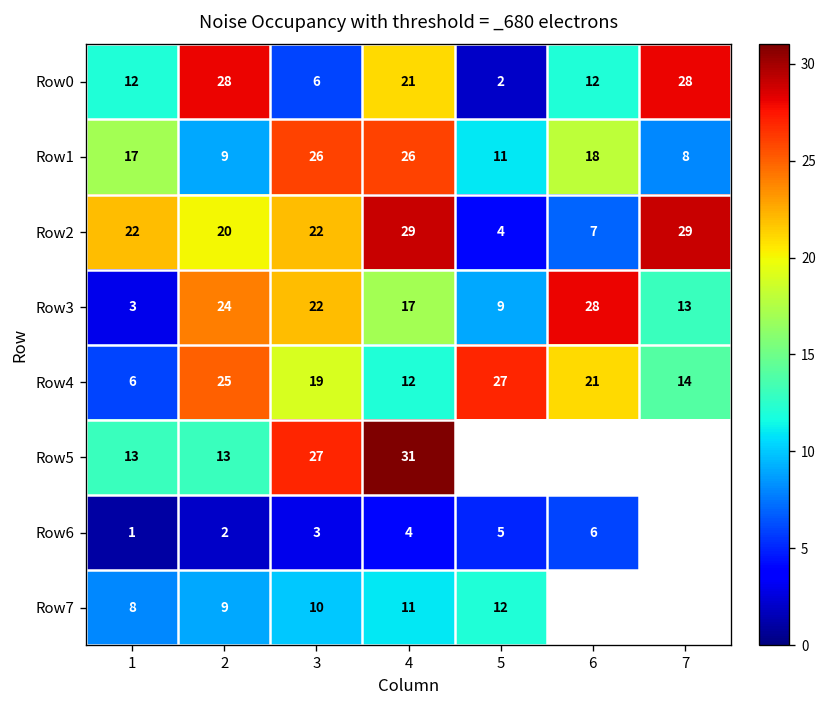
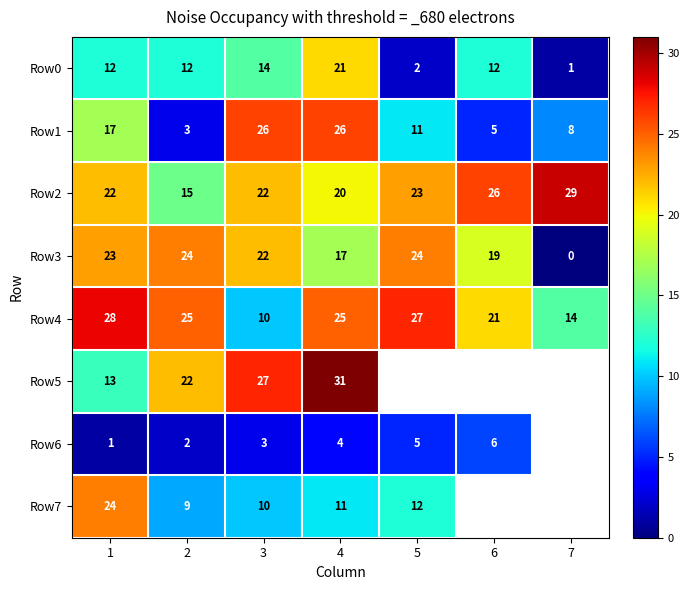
  {
    "Row0": {
      "1": 12,
-     "2": 28,
-     "3": 6,
+     "2": 12,
+     "3": 14,
      "4": 21,
      "5": 2,
      "6": 12,
-     "7": 28
+     "7": 1
    },
    "Row1": {
      "1": 17,
-     "2": 9,
+     "2": 3,
      "3": 26,
      "4": 26,
      "5": 11,
-     "6": 18,
+     "6": 5,
      "7": 8
    },
    "Row2": {
      "1": 22,
-     "2": 20,
+     "2": 15,
      "3": 22,
-     "4": 29,
-     "5": 4,
-     "6": 7,
+     "4": 20,
+     "5": 23,
+     "6": 26,
      "7": 29
    },
    "Row3": {
-     "1": 3,
+     "1": 23,
      "2": 24,
      "3": 22,
      "4": 17,
-     "5": 9,
-     "6": 28,
-     "7": 13
+     "5": 24,
+     "6": 19,
+     "7": 0
    },
    "Row4": {
-     "1": 6,
+     "1": 28,
      "2": 25,
-     "3": 19,
-     "4": 12,
+     "3": 10,
+     "4": 25,
      "5": 27,
      "6": 21,
      "7": 14
    },
    "Row5": {
      "1": 13,
-     "2": 13,
+     "2": 22,
      "3": 27,
      "4": 31
    },
    "Row6": {
      "1": 1,
      "2": 2,
      "3": 3,
      "4": 4,
      "5": 5,
      "6": 6
    },
    "Row7": {
-     "1": 8,
+     "1": 24,
      "2": 9,
      "3": 10,
      "4": 11,
      "5": 12
    }
  }
